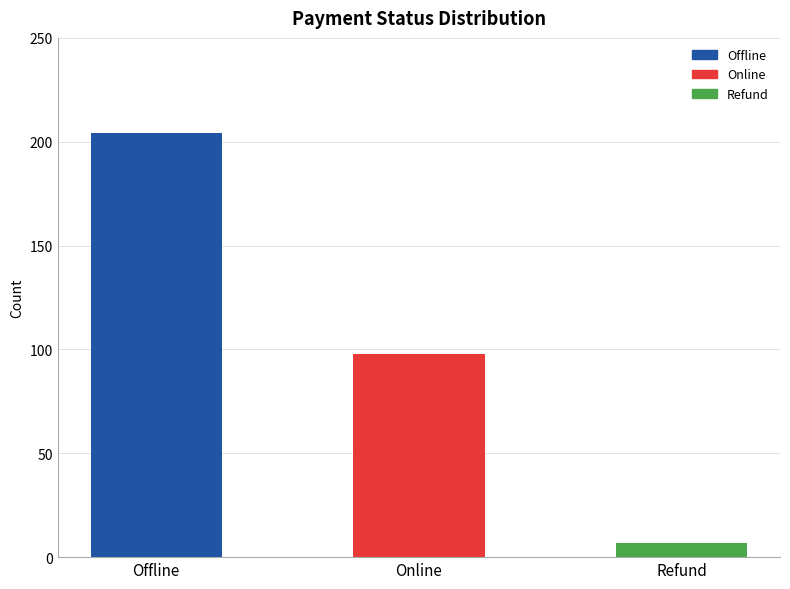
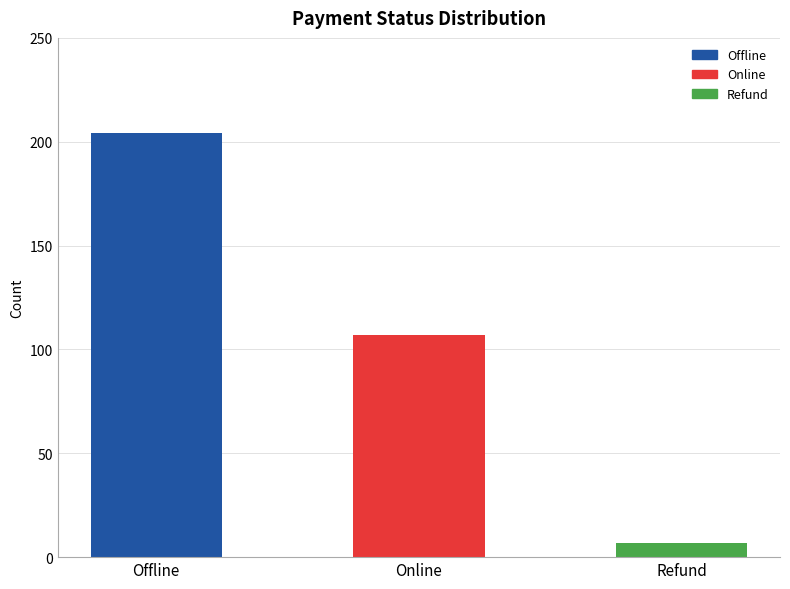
  {
    "Offline": 204,
-   "Online": 98,
+   "Online": 107,
    "Refund": 7
  }
